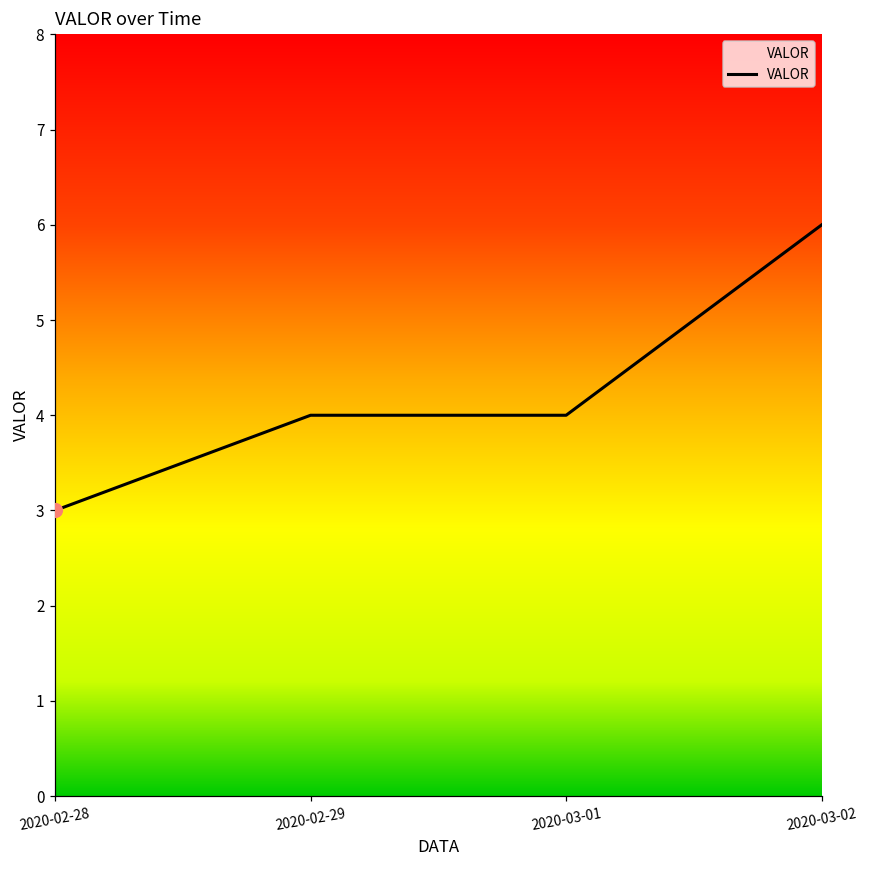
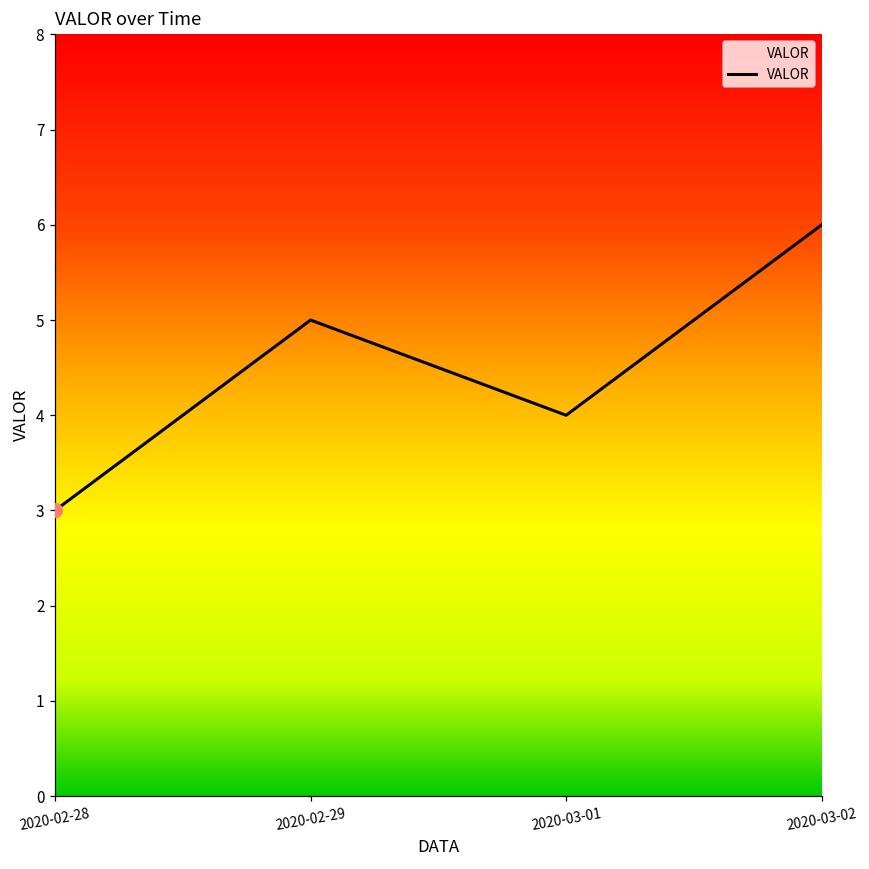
  {
    "VALOR": {
-     "2020-02-29": 4,
+     "2020-02-29": 5,
      "2020-03-01": 4,
      "2020-03-02": 6
    }
  }
